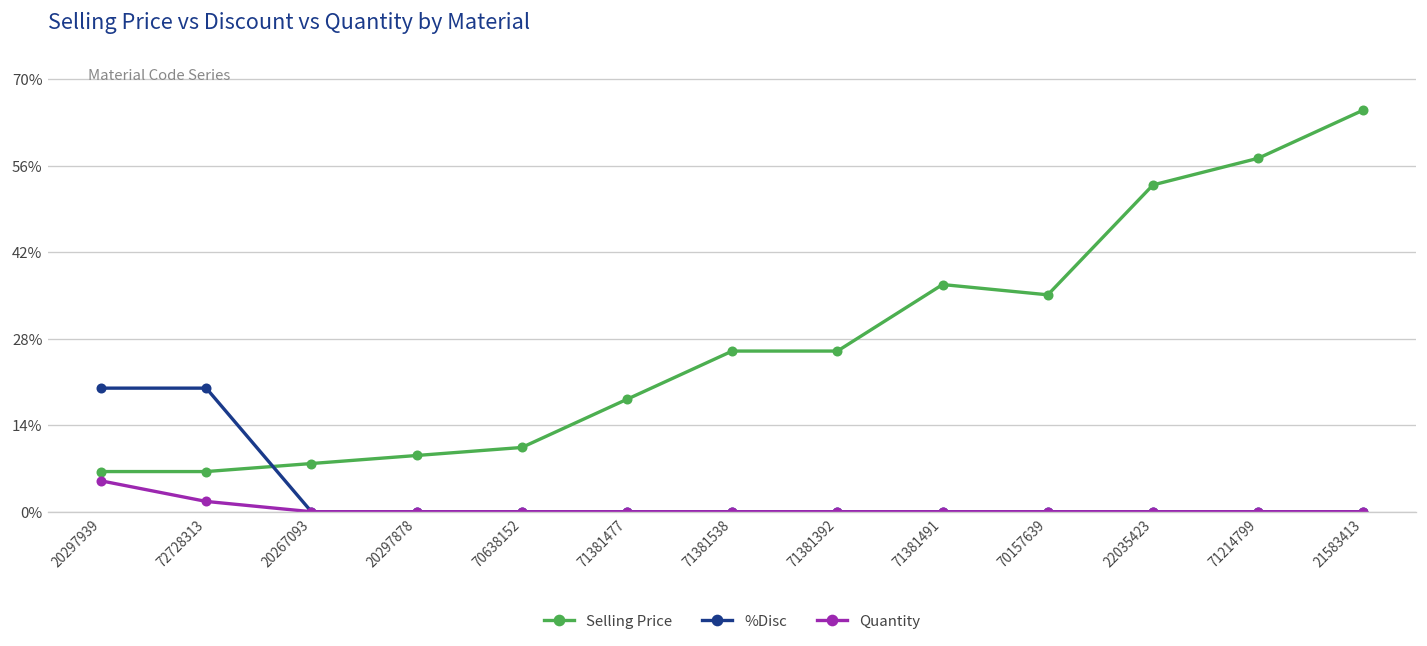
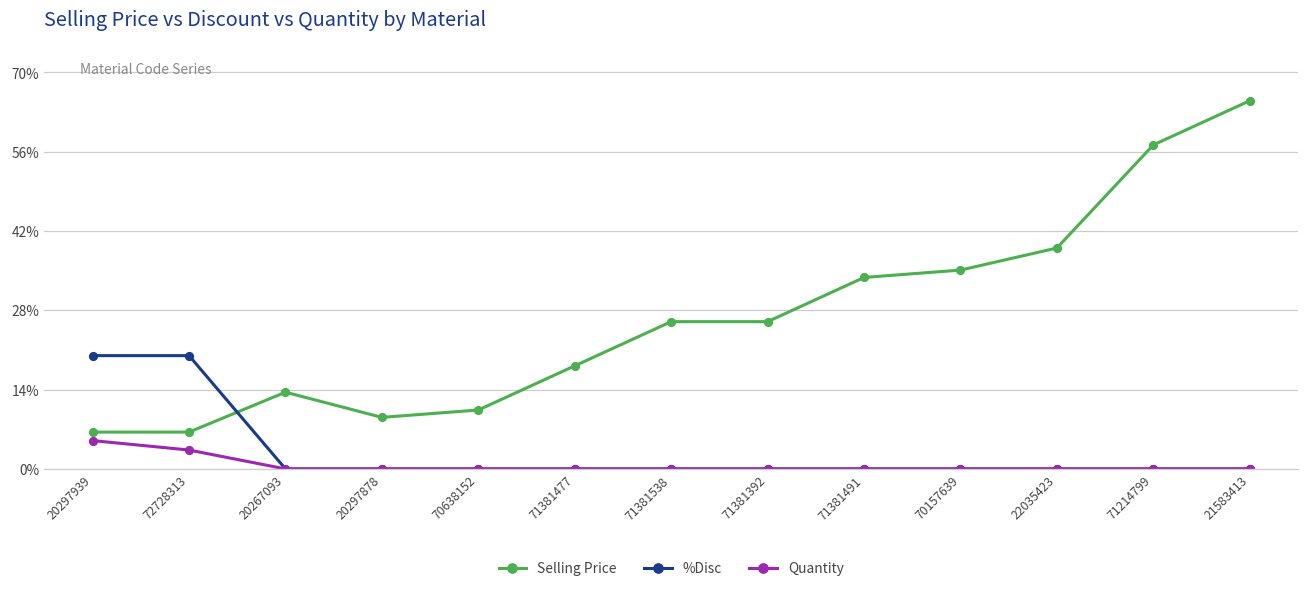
  {
    "Selling Price": {
      "20297939": "7%",
      "72728313": "7%",
-     "20267093": "8%",
+     "20267093": "14%",
      "20297878": "9%",
      "70638152": "10%",
      "71381477": "18%",
      "71381538": "26%",
      "71381392": "26%",
-     "71381491": "37%",
+     "71381491": "34%",
      "70157639": "35%",
-     "22035423": "53%",
+     "22035423": "39%",
      "71214799": "57%",
      "21583413": "65%"
    },
    "%Disc": {
      "20297939": "20%",
      "72728313": "20%"
    },
    "Quantity": {
      "20297939": "5%",
-     "72728313": "2%"
+     "72728313": "3%"
    }
  }
